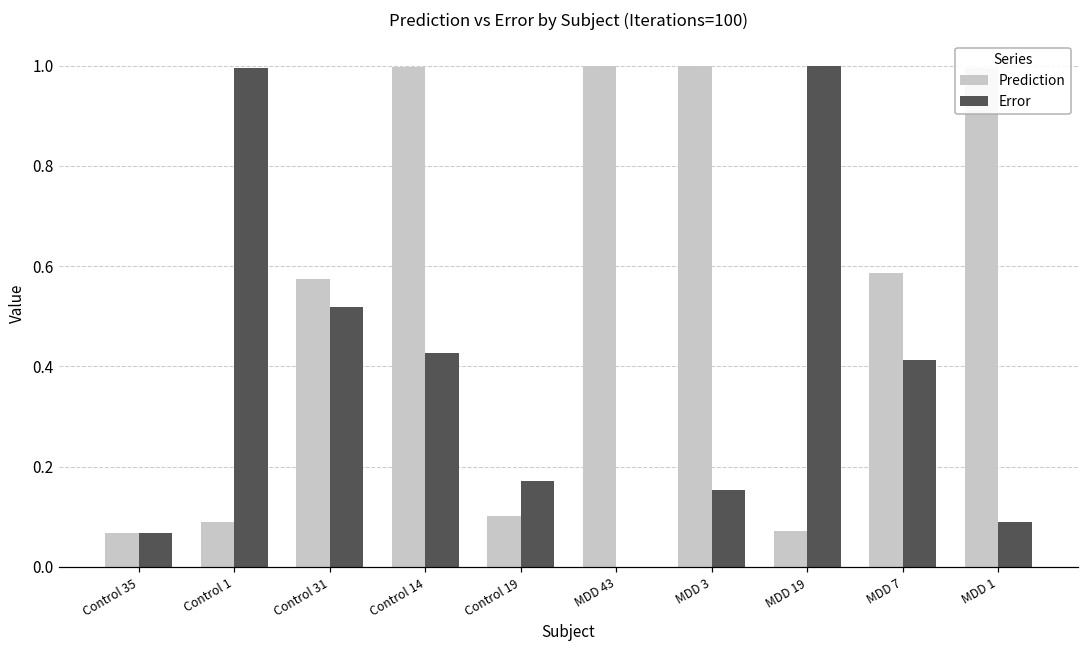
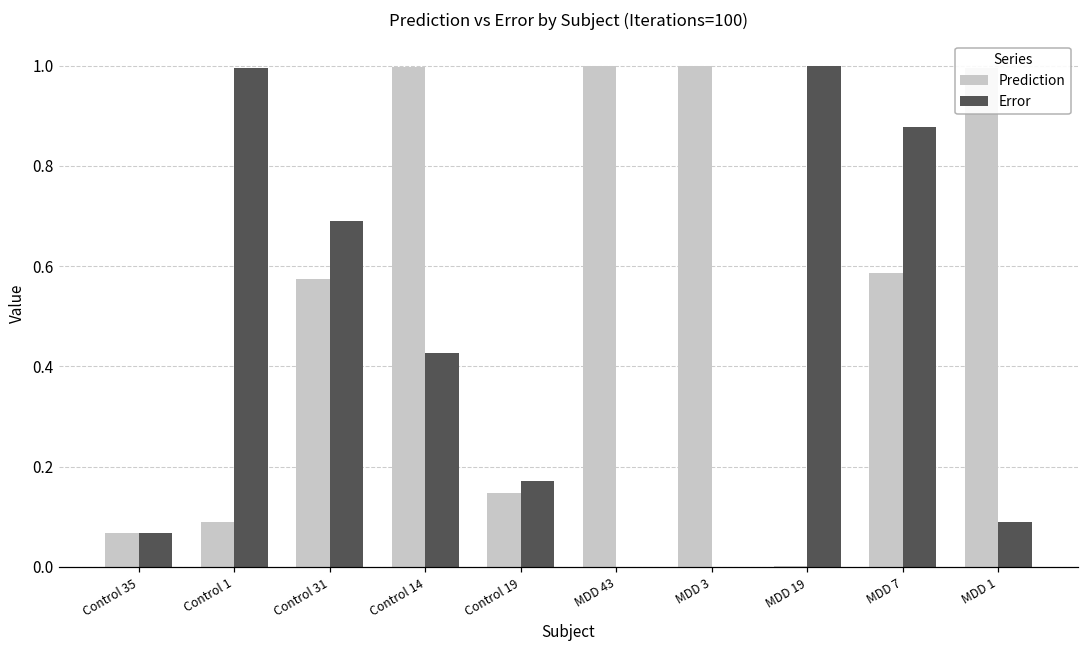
  {
    "Prediction": {
      "Control 35": 0.07,
      "Control 1": 0.09,
      "Control 31": 0.57,
      "Control 14": 1.00,
-     "Control 19": 0.10,
+     "Control 19": 0.15,
      "MDD 43": 1.00,
      "MDD 3": 1.00,
-     "MDD 19": 0.07,
+     "MDD 19": 0.00,
      "MDD 7": 0.59
    },
    "Error": {
      "Control 35": 0.07,
      "Control 1": 1.00,
-     "Control 31": 0.52,
+     "Control 31": 0.69,
      "Control 14": 0.43,
      "Control 19": 0.17,
-     "MDD 3": 0.15,
+     "MDD 3": 0.00,
      "MDD 19": 1.00,
-     "MDD 7": 0.41,
+     "MDD 7": 0.88,
      "MDD 1": 0.09
    }
  }
